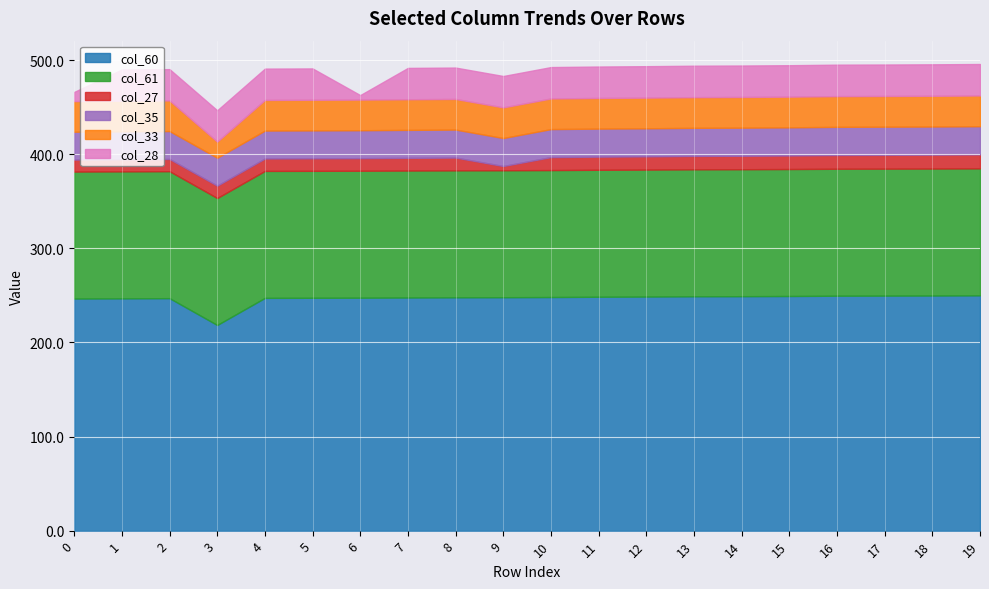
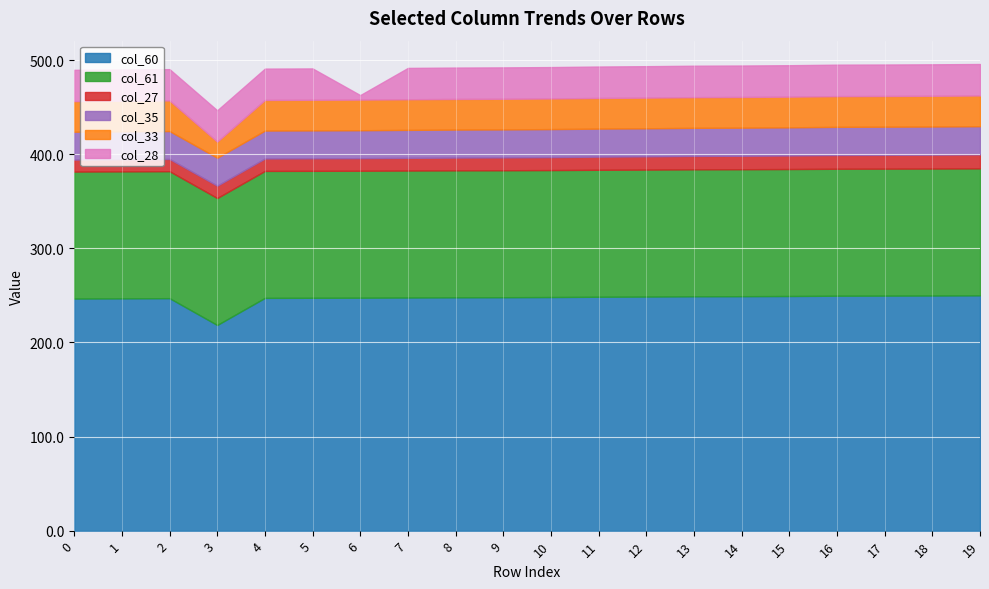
  {
    "col_60": {
      "0": 250,
      "1": 250,
      "2": 250,
      "3": 220,
      "4": 250,
      "5": 250,
      "6": 250,
      "7": 250,
      "8": 250,
      "9": 250,
      "10": 250,
      "11": 250,
      "12": 250,
      "13": 250,
      "14": 250,
      "15": 250,
      "16": 250,
      "17": 250,
      "18": 250,
      "19": 250
    },
    "col_61": {
      "0": 130,
      "1": 130,
      "2": 130,
      "3": 130,
      "4": 130,
      "5": 130,
      "6": 130,
      "7": 130,
      "8": 130,
      "9": 130,
      "10": 130,
      "11": 130,
      "12": 130,
      "13": 130,
      "14": 130,
      "15": 130,
      "16": 130,
      "17": 130,
      "18": 130,
      "19": 130
    },
    "col_27": {
      "0": 10,
      "2": 10,
      "3": 10,
      "4": 10,
      "5": 10,
      "6": 10,
      "7": 10,
      "8": 10,
-     "9": 0,
+     "9": 10,
      "10": 10,
      "11": 10,
      "12": 10,
      "13": 10,
      "14": 10,
      "15": 10,
      "16": 10,
      "17": 10,
      "18": 10,
      "19": 10
    },
    "col_35": {
      "0": 30,
      "2": 30,
      "3": 30,
      "4": 30,
      "5": 30,
      "6": 30,
      "7": 30,
      "8": 30,
      "9": 30,
      "10": 30,
      "11": 30,
      "12": 30,
      "13": 30,
      "14": 30,
      "15": 30,
      "16": 30,
      "17": 30,
      "18": 30,
      "19": 30
    },
    "col_33": {
      "0": 30,
      "2": 30,
      "3": 20,
      "4": 30,
      "5": 30,
      "6": 30,
      "7": 30,
      "8": 30,
      "9": 30,
      "10": 30,
      "11": 30,
      "12": 30,
      "13": 30,
      "14": 30,
      "15": 30,
      "16": 30,
      "17": 30,
      "18": 30,
      "19": 30
    },
    "col_28": {
-     "0": 10,
+     "0": 30,
      "2": 30,
      "3": 30,
      "4": 30,
      "5": 30,
      "6": 0,
      "7": 30,
      "8": 30,
      "9": 30,
      "10": 30,
      "11": 30,
      "12": 30,
      "13": 30,
      "14": 30,
      "15": 30,
      "16": 30,
      "17": 30,
      "18": 30,
      "19": 30
    }
  }
